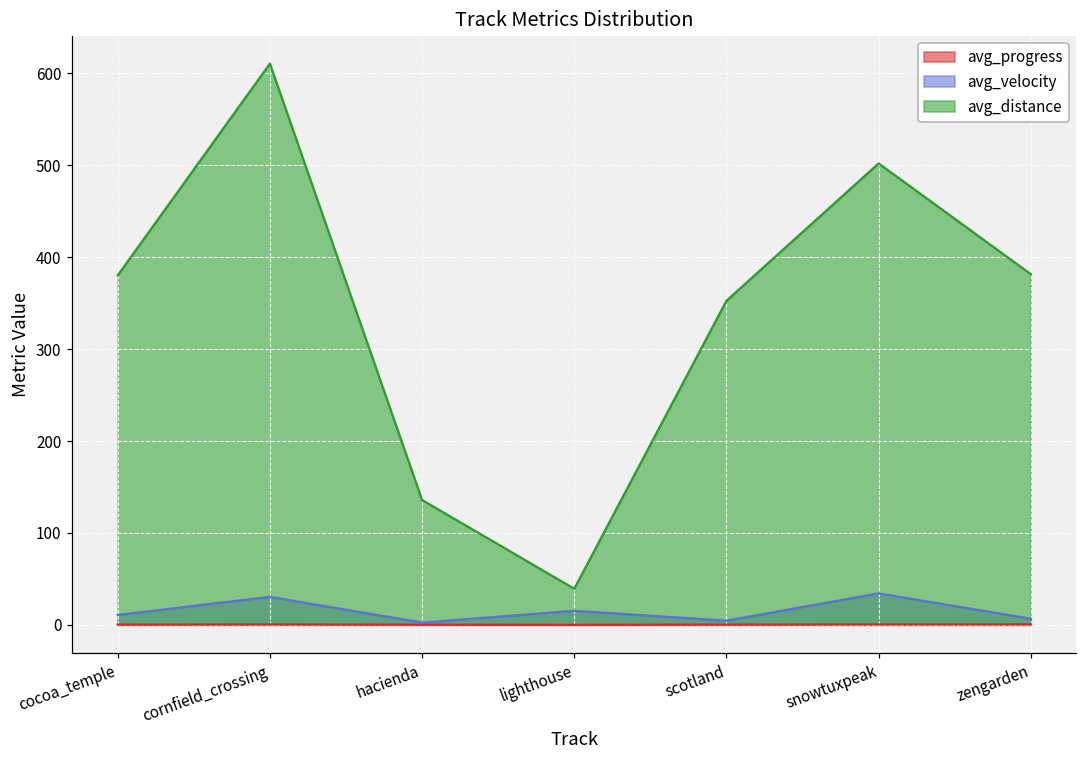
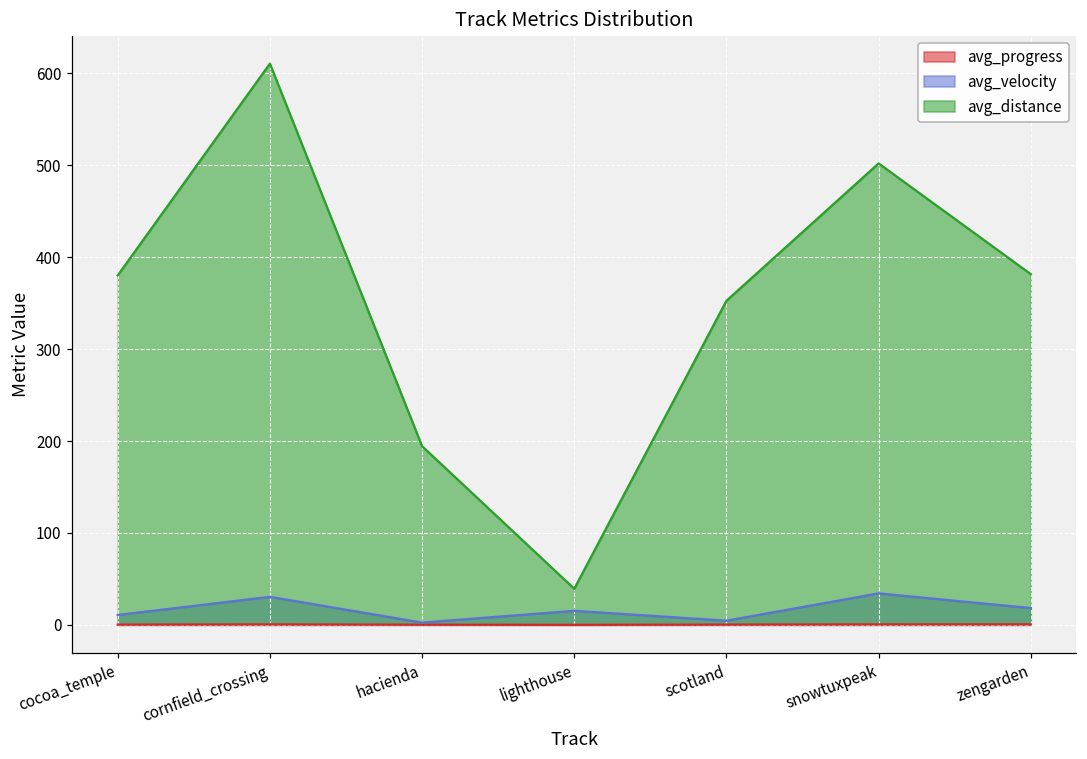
  {
    "avg_progress": {
      "cocoa_temple": 0,
      "cornfield_crossing": 0,
      "lighthouse": 0,
      "scotland": 0,
      "snowtuxpeak": 0,
      "zengarden": 0
    },
    "avg_velocity": {
      "cocoa_temple": 10,
      "cornfield_crossing": 30,
      "lighthouse": 20,
      "scotland": 0,
      "snowtuxpeak": 30,
-     "zengarden": 10
+     "zengarden": 20
    },
    "avg_distance": {
      "cocoa_temple": 380,
      "cornfield_crossing": 610,
-     "hacienda": 140,
+     "hacienda": 190,
      "lighthouse": 40,
      "scotland": 350,
      "snowtuxpeak": 500,
      "zengarden": 380
    }
  }
